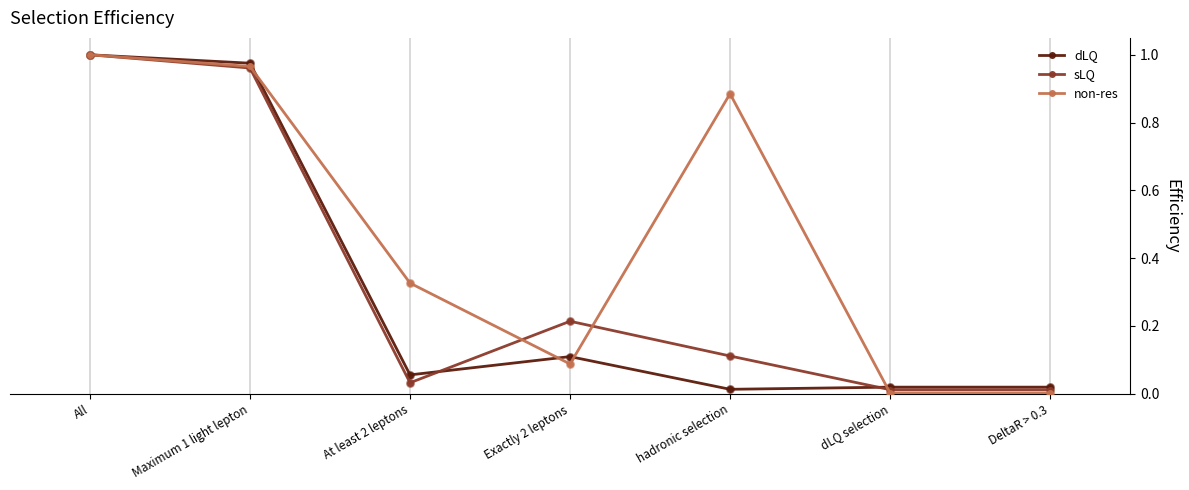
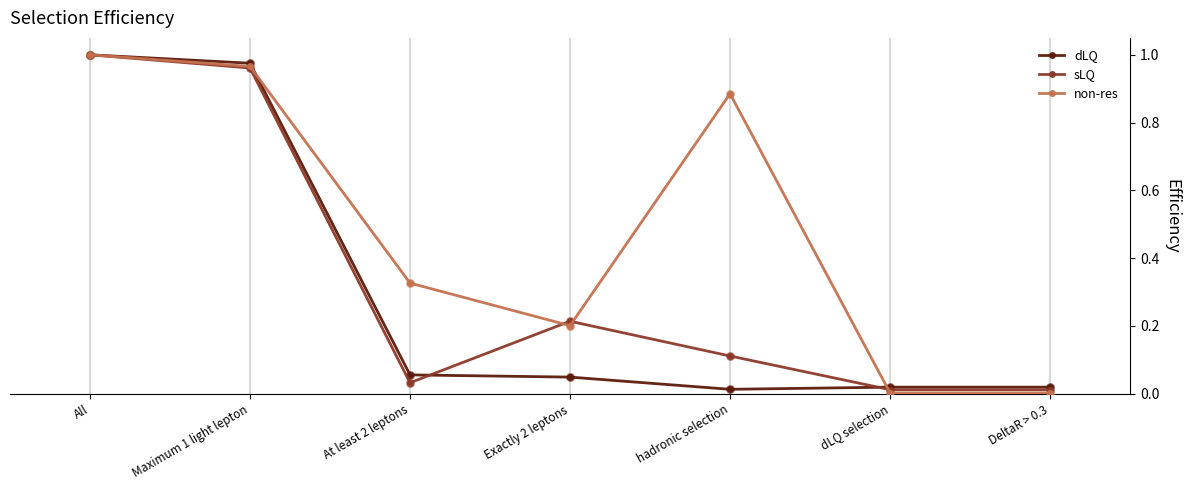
  {
    "dLQ": {
      "Maximum 1 light lepton": 0.98,
      "At least 2 leptons": 0.06,
-     "Exactly 2 leptons": 0.11,
+     "Exactly 2 leptons": 0.05,
      "hadronic selection": 0.01,
      "dLQ selection": 0.02,
      "DeltaR > 0.3": 0.02
    },
    "sLQ": {
      "At least 2 leptons": 0.03,
      "Exactly 2 leptons": 0.21,
      "hadronic selection": 0.11,
      "dLQ selection": 0.01,
      "DeltaR > 0.3": 0.01
    },
    "non-res": {
      "At least 2 leptons": 0.33,
-     "Exactly 2 leptons": 0.09,
+     "Exactly 2 leptons": 0.20,
      "hadronic selection": 0.89,
      "dLQ selection": 0.00,
      "DeltaR > 0.3": 0.00
    }
  }
